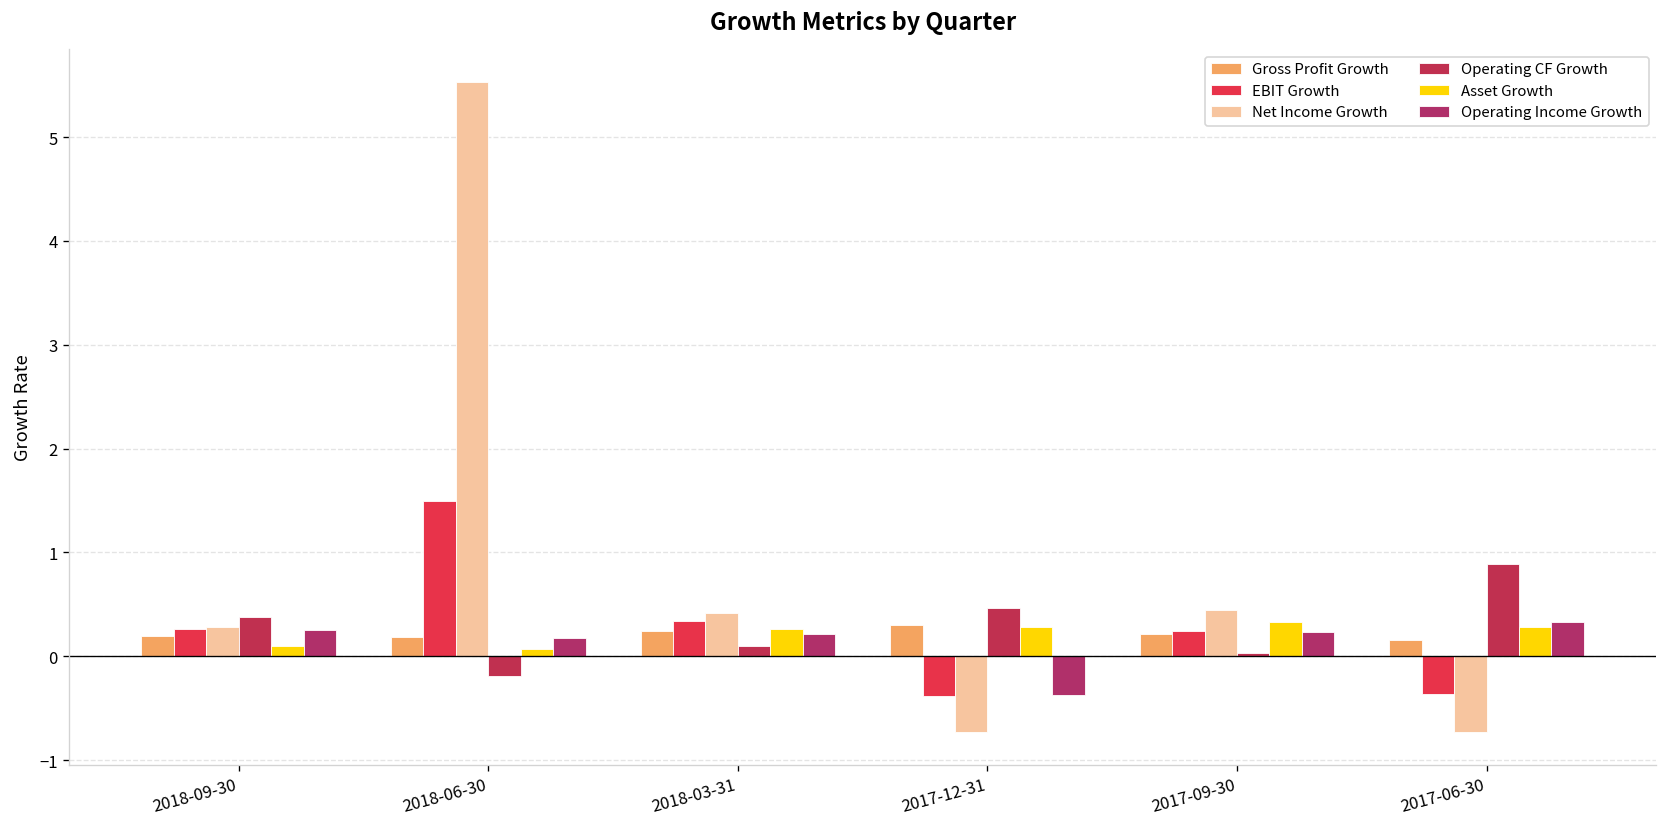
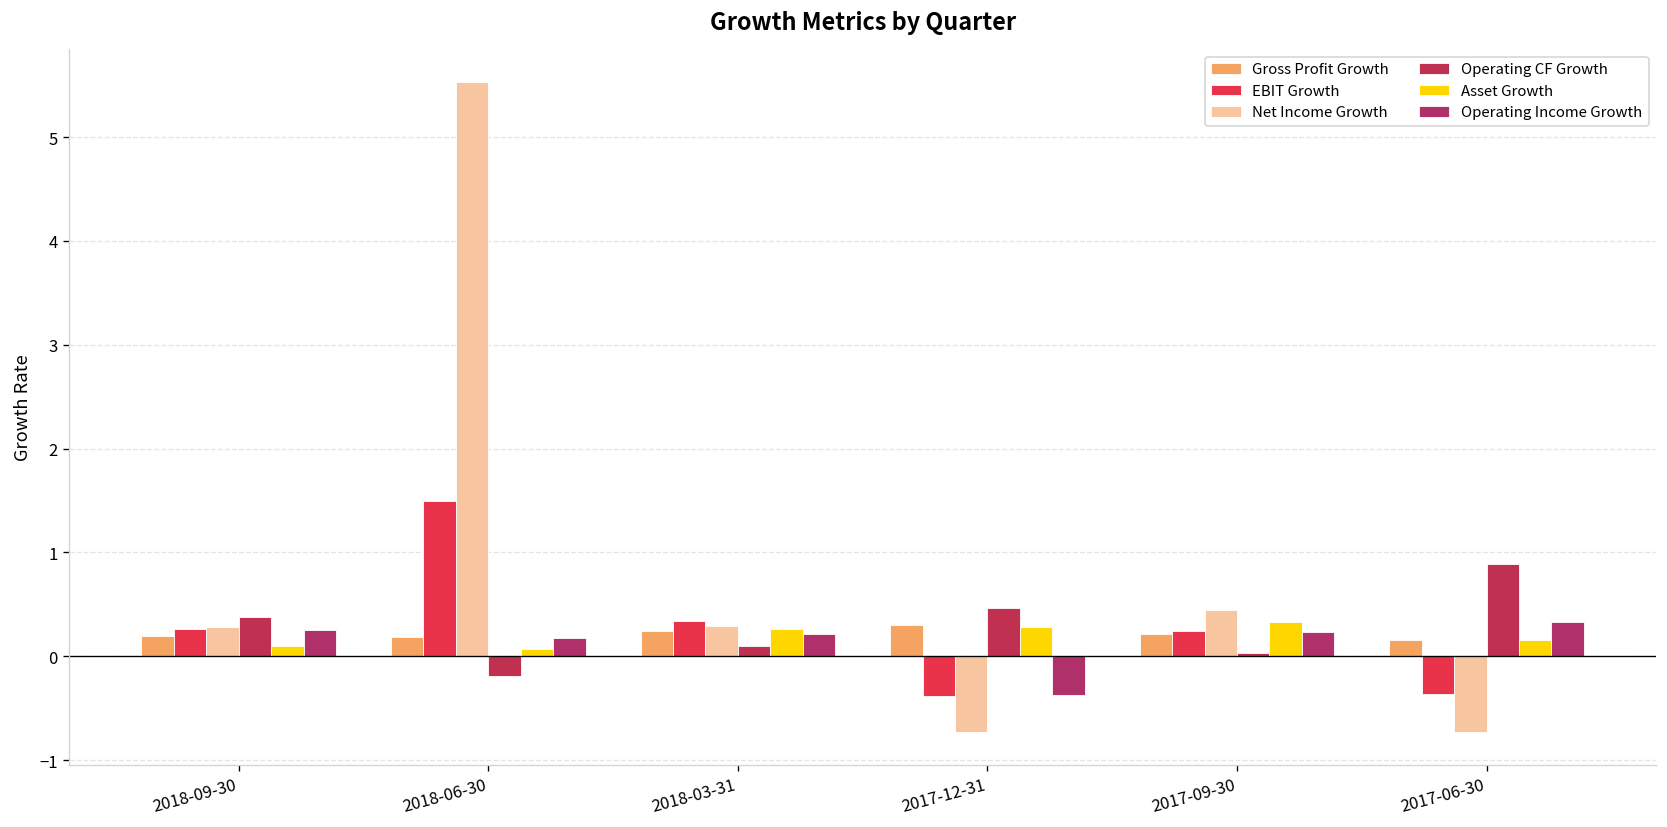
  {
    "Gross Profit Growth": {
      "2018-09-30": 0.2,
      "2018-06-30": 0.2,
      "2018-03-31": 0.2,
      "2017-12-31": 0.3,
      "2017-09-30": 0.2,
      "2017-06-30": 0.2
    },
    "Net Income Growth": {
      "2018-09-30": 0.3,
      "2018-06-30": 5.5,
-     "2018-03-31": 0.4,
+     "2018-03-31": 0.3,
      "2017-12-31": -0.7,
      "2017-09-30": 0.4,
      "2017-06-30": -0.7
    },
    "Asset Growth": {
      "2018-09-30": 0.1,
      "2018-06-30": 0.1,
      "2018-03-31": 0.3,
      "2017-12-31": 0.3,
      "2017-09-30": 0.3,
-     "2017-06-30": 0.3
+     "2017-06-30": 0.2
    }
  }
